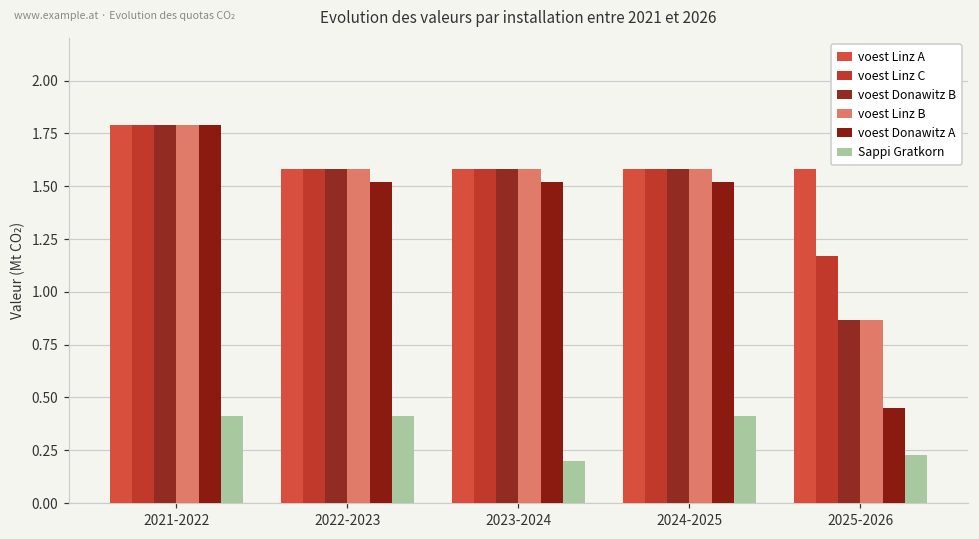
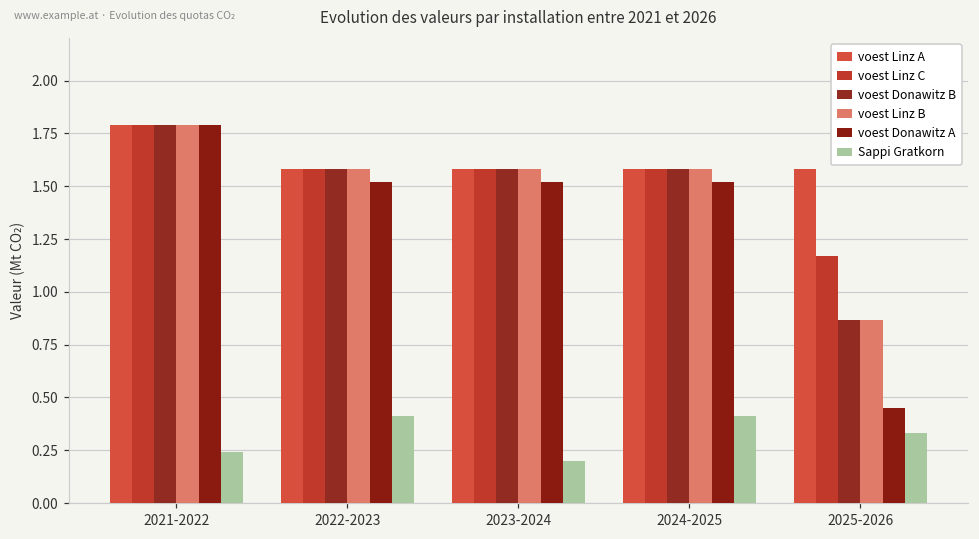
  {
    "voest Linz B": {
      "2021-2022": 1.79,
      "2022-2023": 1.58,
      "2023-2024": 1.58,
      "2024-2025": 1.58,
      "2025-2026": 0.87
    },
    "Sappi Gratkorn": {
-     "2021-2022": 0.41,
+     "2021-2022": 0.24,
      "2022-2023": 0.41,
      "2023-2024": 0.20,
      "2024-2025": 0.41,
-     "2025-2026": 0.23
+     "2025-2026": 0.33
    }
  }
